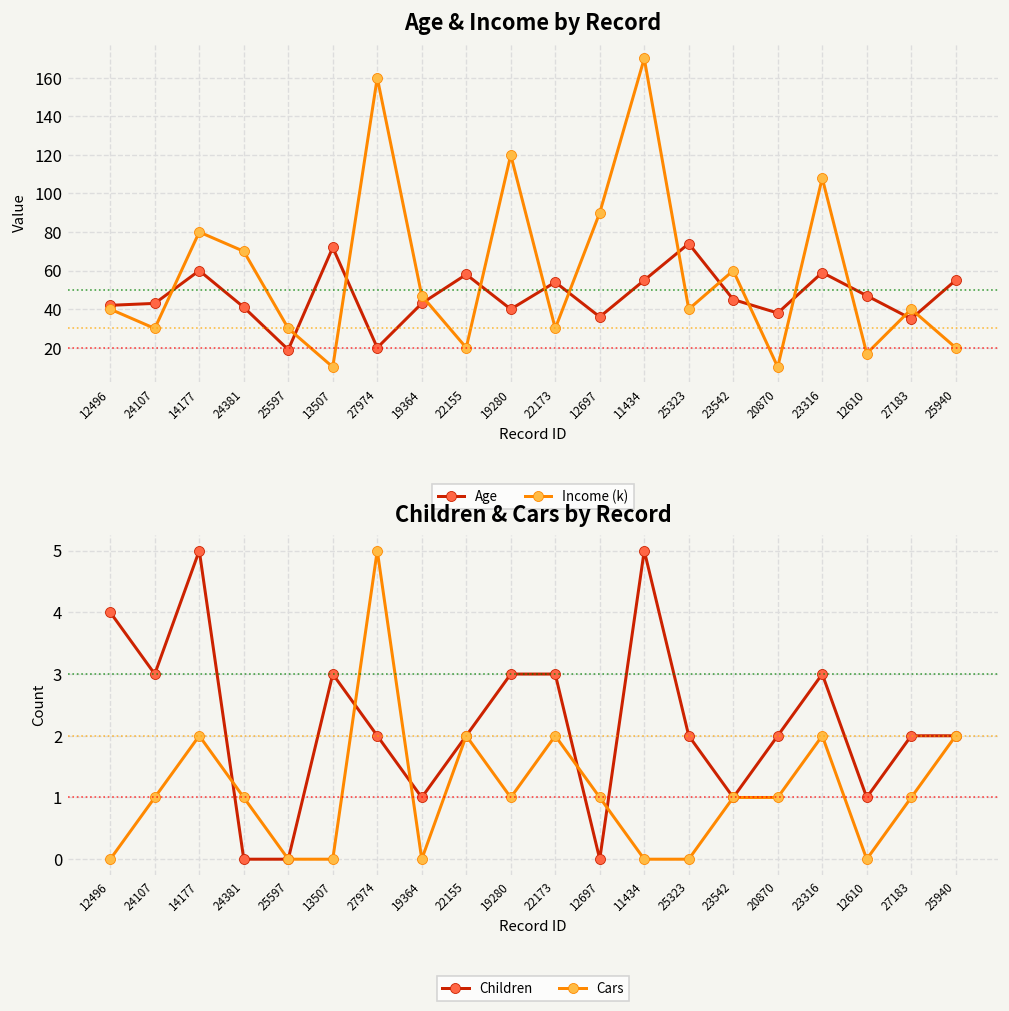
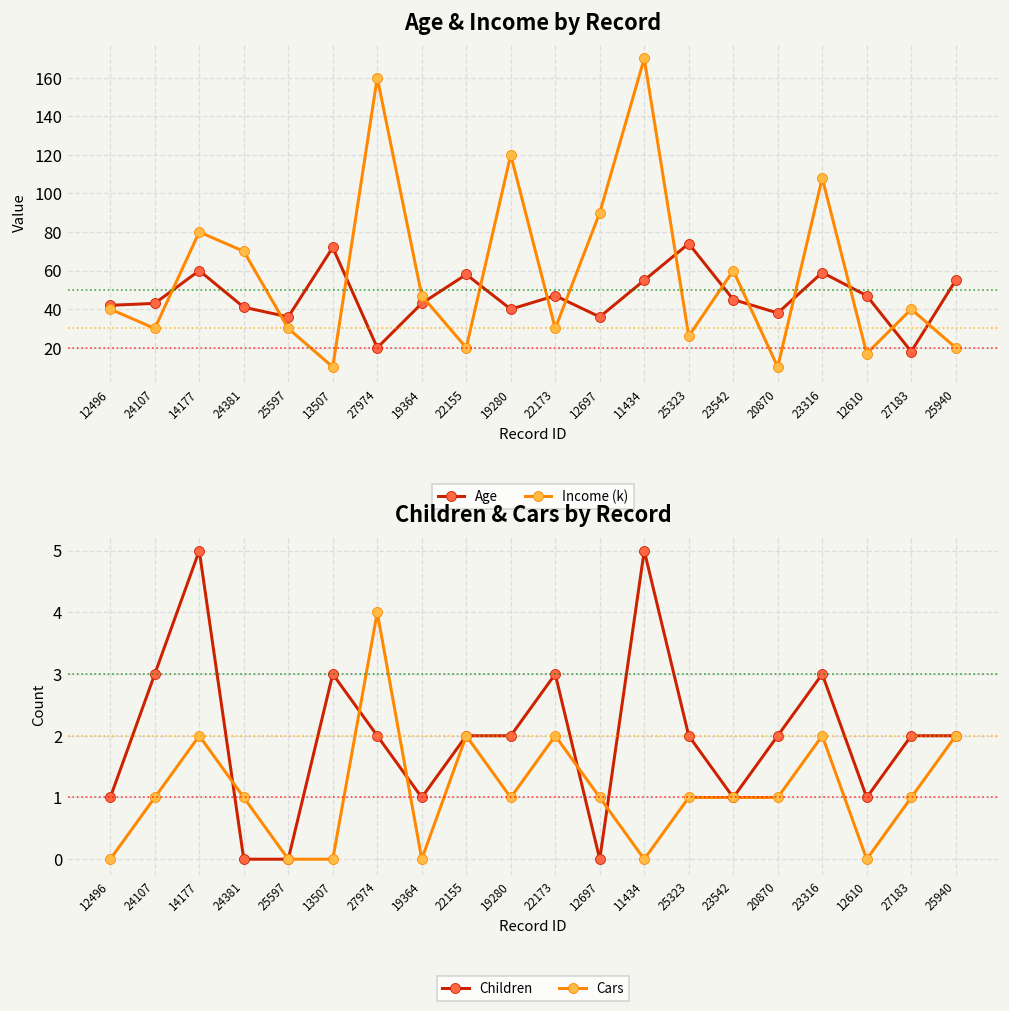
  {
    "Age & Income by Record": {
      "Age": {
        "12496": 42,
        "24107": 43,
        "14177": 60,
        "24381": 41,
-       "25597": 19,
+       "25597": 36,
        "13507": 72,
        "27974": 20,
        "19364": 43,
        "22155": 58,
        "19280": 40,
-       "22173": 54,
+       "22173": 47,
        "12697": 36,
        "11434": 55,
        "25323": 74,
        "23542": 45,
        "20870": 38,
        "23316": 59,
        "12610": 47,
-       "27183": 35,
+       "27183": 18,
        "25940": 55
      },
      "Income (k)": {
        "12496": 40,
        "24107": 30,
        "14177": 80,
        "24381": 70,
        "25597": 30,
        "13507": 10,
        "27974": 160,
        "19364": 47,
        "22155": 20,
        "19280": 120,
        "22173": 30,
        "12697": 90,
        "11434": 170,
-       "25323": 40,
+       "25323": 26,
        "23542": 60,
        "20870": 10,
        "23316": 108,
        "12610": 17,
        "27183": 40,
        "25940": 20
      }
    },
    "Children & Cars by Record": {
      "Children": {
-       "12496": 4,
+       "12496": 1,
        "24107": 3,
        "14177": 5,
        "24381": 0,
        "13507": 3,
        "27974": 2,
        "19364": 1,
-       "19280": 3,
+       "19280": 2,
        "22173": 3,
        "12697": 0,
        "11434": 5,
        "25323": 2,
        "20870": 2,
        "23316": 3,
        "12610": 1,
        "27183": 2
      },
      "Cars": {
        "12496": 0,
        "24107": 1,
        "14177": 2,
        "24381": 1,
        "13507": 0,
-       "27974": 5,
+       "27974": 4,
        "19364": 0,
        "19280": 1,
        "22173": 2,
        "12697": 1,
        "11434": 0,
-       "25323": 0,
+       "25323": 1,
        "20870": 1,
        "23316": 2,
        "12610": 0,
        "27183": 1
      }
    }
  }
